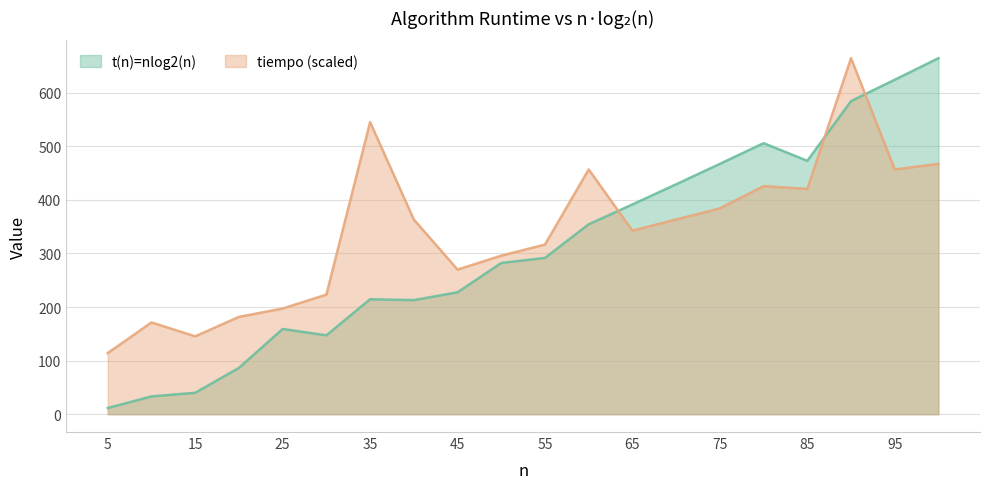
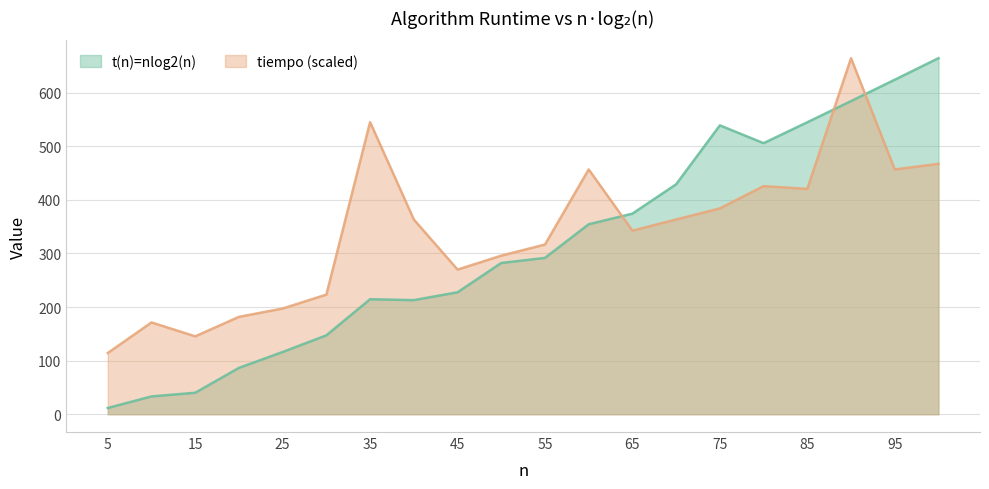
  {
    "t(n)=nlog2(n)": {
      "5": 10,
      "15": 40,
-     "25": 160,
+     "25": 120,
      "35": 210,
      "45": 230,
      "55": 290,
-     "65": 390,
-     "75": 470,
-     "85": 470,
+     "65": 370,
+     "75": 540,
+     "85": 540,
      "95": 620
    },
    "tiempo (scaled)": {
      "5": 110,
      "15": 150,
      "25": 200,
      "35": 550,
      "45": 270,
      "55": 320,
      "65": 340,
      "75": 380,
      "85": 420,
      "95": 460
    }
  }
